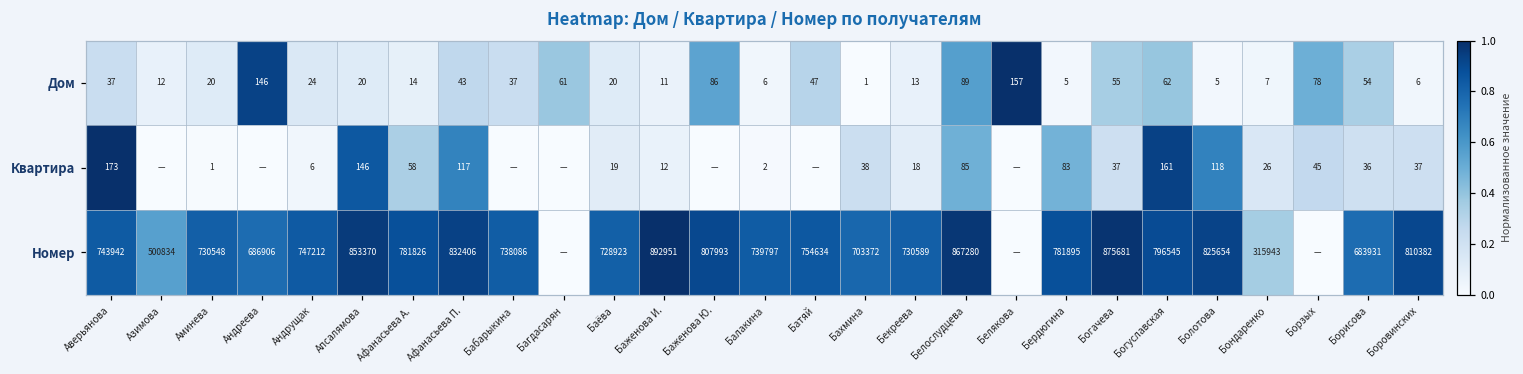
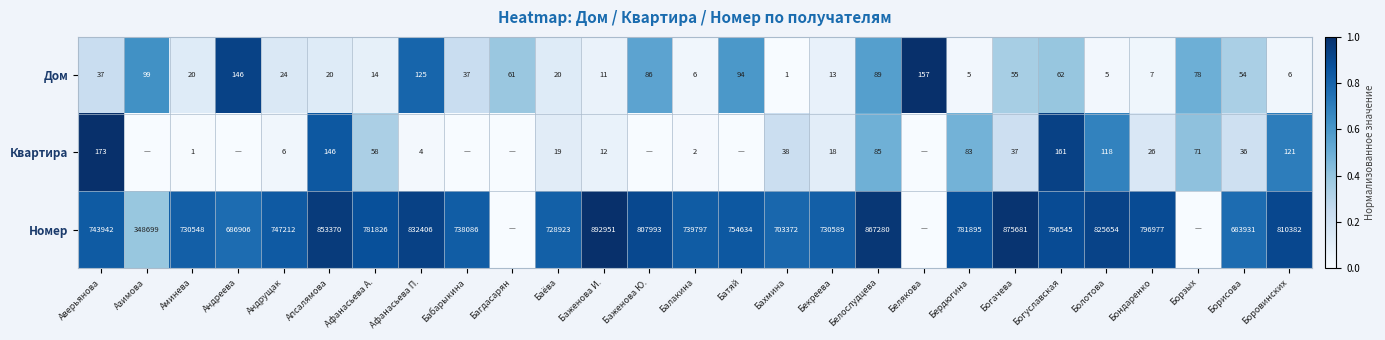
  {
    "Дом": {
      "Аверьянова": 37,
-     "Азимова": 12,
+     "Азимова": 99,
      "Аминева": 20,
      "Андреева": 146,
      "Андрущак": 24,
      "Апсалямова": 20,
      "Афанасьева А.": 14,
-     "Афанасьева П.": 43,
+     "Афанасьева П.": 125,
      "Бабарыкина": 37,
      "Багдасарян": 61,
      "Баёва": 20,
      "Баженова И.": 11,
      "Баженова Ю.": 86,
      "Балакина": 6,
-     "Батяй": 47,
+     "Батяй": 94,
      "Бахмина": 1,
      "Бекреева": 13,
      "Белослудцева": 89,
      "Белякова": 157,
      "Бердюгина": 5,
      "Богачева": 55,
      "Богуславская": 62,
      "Болотова": 5,
      "Бондаренко": 7,
      "Борзых": 78,
      "Борисова": 54,
      "Боровинских": 6
    },
    "Квартира": {
      "Аверьянова": 173,
      "Аминева": 1,
      "Андрущак": 6,
      "Апсалямова": 146,
      "Афанасьева А.": 58,
-     "Афанасьева П.": 117,
+     "Афанасьева П.": 4,
      "Баёва": 19,
      "Баженова И.": 12,
      "Балакина": 2,
      "Бахмина": 38,
      "Бекреева": 18,
      "Белослудцева": 85,
      "Бердюгина": 83,
      "Богачева": 37,
      "Богуславская": 161,
      "Болотова": 118,
      "Бондаренко": 26,
-     "Борзых": 45,
+     "Борзых": 71,
      "Борисова": 36,
-     "Боровинских": 37
+     "Боровинских": 121
    },
    "Номер": {
      "Аверьянова": 743942,
-     "Азимова": 500834,
+     "Азимова": 348699,
      "Аминева": 730548,
      "Андреева": 686906,
      "Андрущак": 747212,
      "Апсалямова": 853370,
      "Афанасьева А.": 781826,
      "Афанасьева П.": 832406,
      "Бабарыкина": 738086,
      "Баёва": 728923,
      "Баженова И.": 892951,
      "Баженова Ю.": 807993,
      "Балакина": 739797,
      "Батяй": 754634,
      "Бахмина": 703372,
      "Бекреева": 730589,
      "Белослудцева": 867280,
      "Бердюгина": 781895,
      "Богачева": 875681,
      "Богуславская": 796545,
      "Болотова": 825654,
-     "Бондаренко": 315943,
+     "Бондаренко": 796977,
      "Борисова": 683931,
      "Боровинских": 810382
    }
  }
